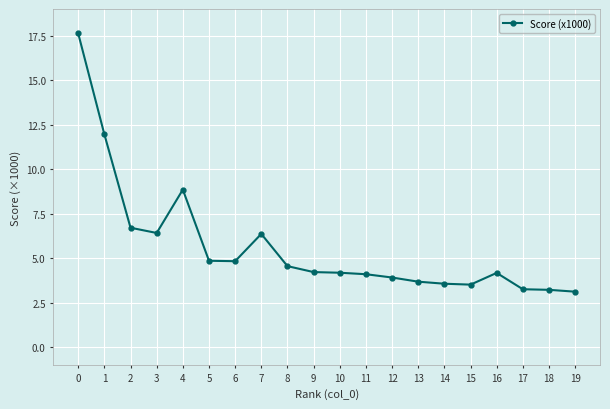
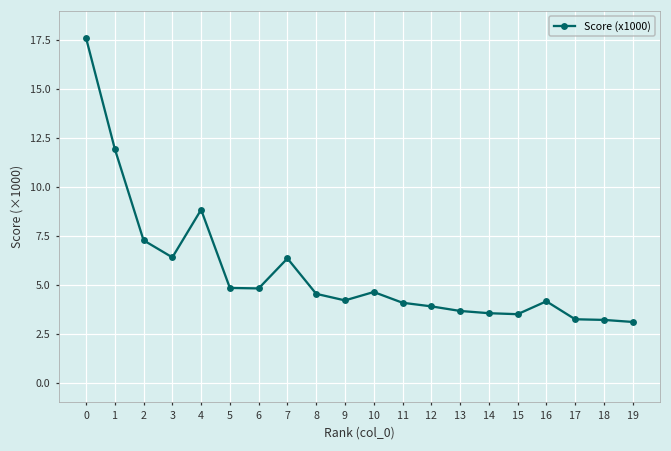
  {
    "0": 17.6,
    "1": 12.0,
-   "2": 6.7,
+   "2": 7.3,
    "3": 6.4,
    "4": 8.8,
    "5": 4.9,
    "6": 4.8,
    "7": 6.4,
    "8": 4.6,
    "9": 4.2,
-   "10": 4.2,
+   "10": 4.6,
    "11": 4.1,
    "12": 3.9,
    "13": 3.7,
    "14": 3.6,
    "15": 3.5,
    "16": 4.2,
    "17": 3.3,
    "18": 3.2,
    "19": 3.1
  }
